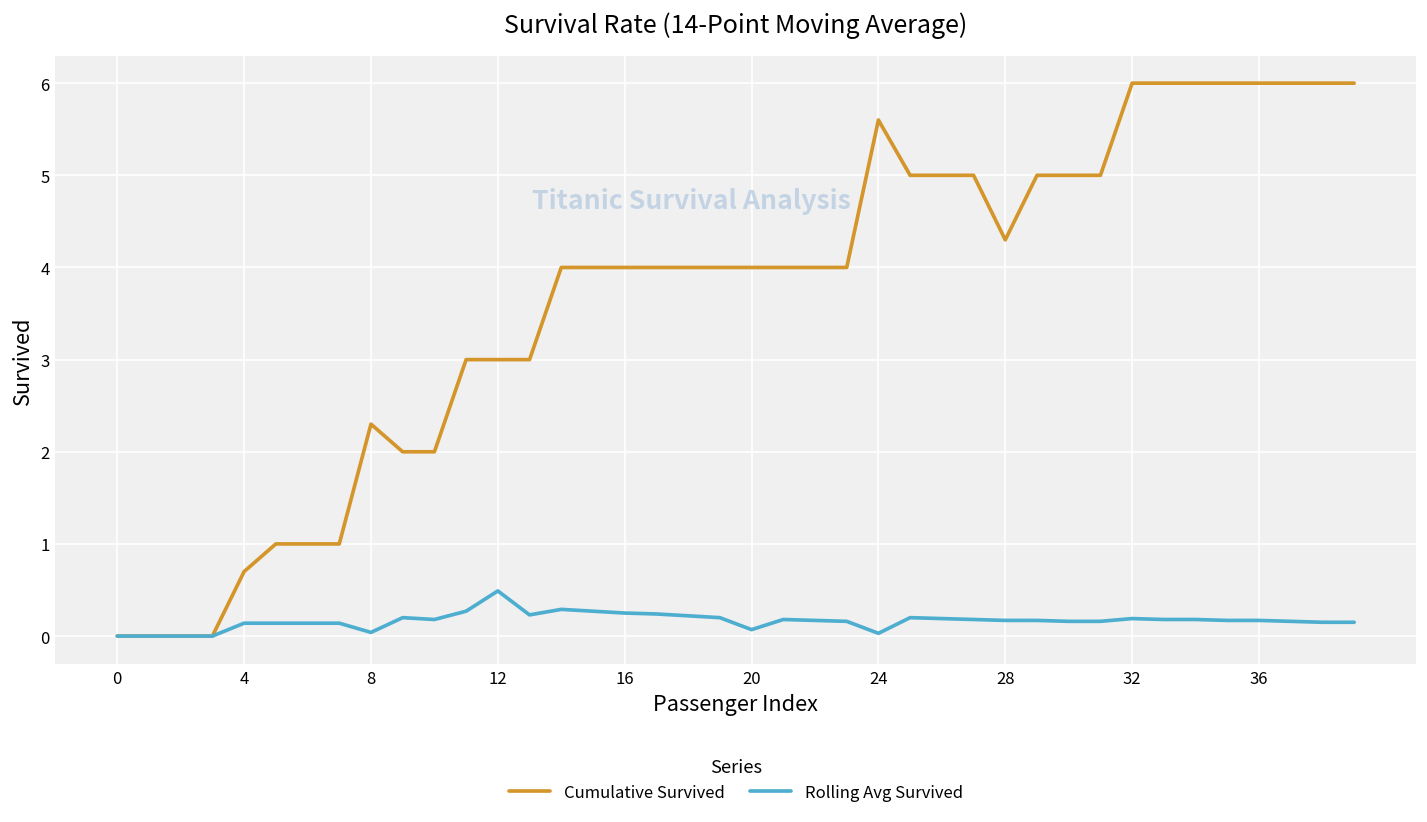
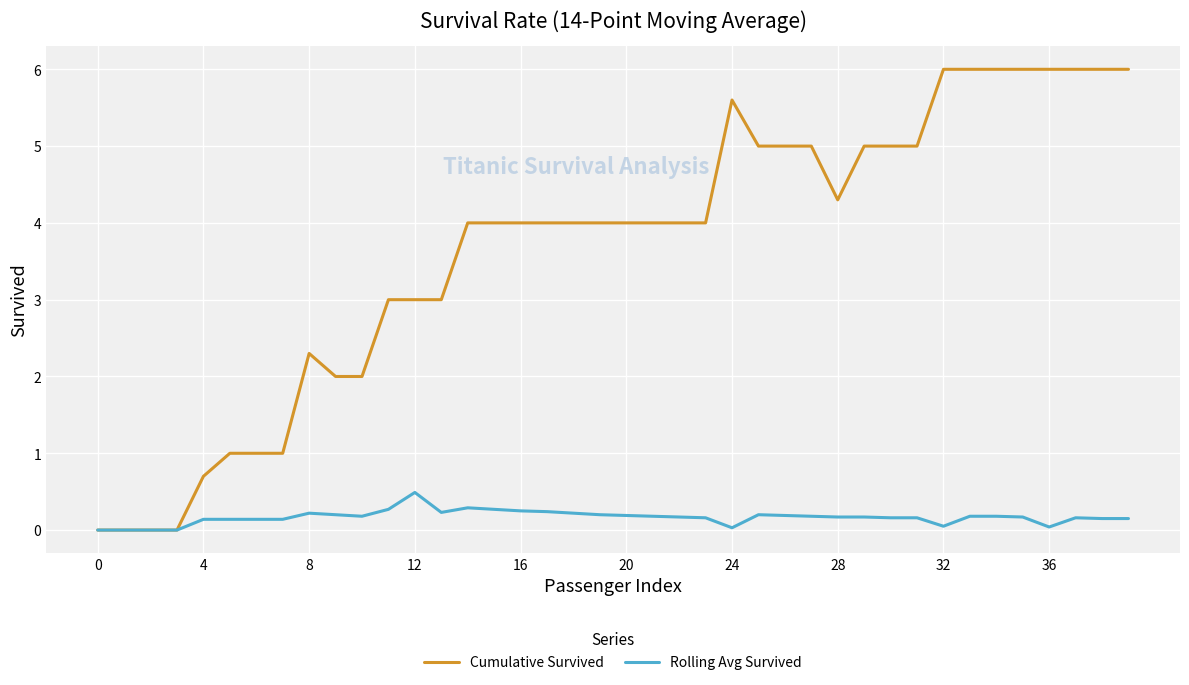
  {
    "Cumulative Survived": {
      "4": 0.7,
      "8": 2.3,
      "12": 3.0,
      "16": 4.0,
      "20": 4.0,
      "24": 5.6,
      "28": 4.3,
      "32": 6.0,
      "36": 6.0
    },
    "Rolling Avg Survived": {
      "4": 0.1,
-     "8": 0.0,
+     "8": 0.2,
      "12": 0.5,
      "16": 0.3,
-     "20": 0.1,
+     "20": 0.2,
      "24": 0.0,
      "28": 0.2,
-     "32": 0.2,
-     "36": 0.2
+     "32": 0.1,
+     "36": 0.0
    }
  }
